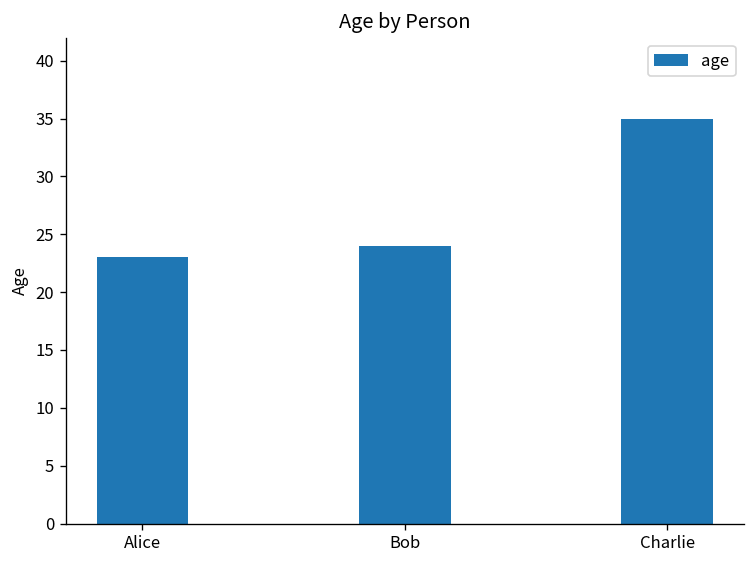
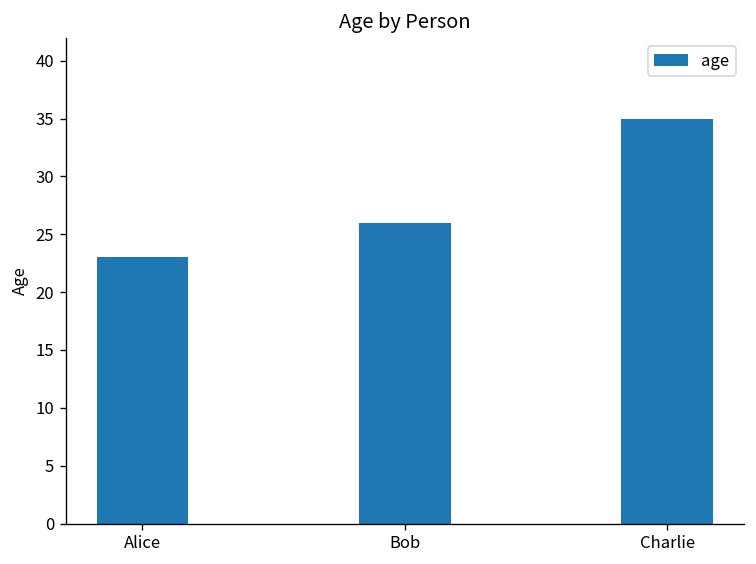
  {
    "Alice": 23,
-   "Bob": 24,
+   "Bob": 26,
    "Charlie": 35
  }
